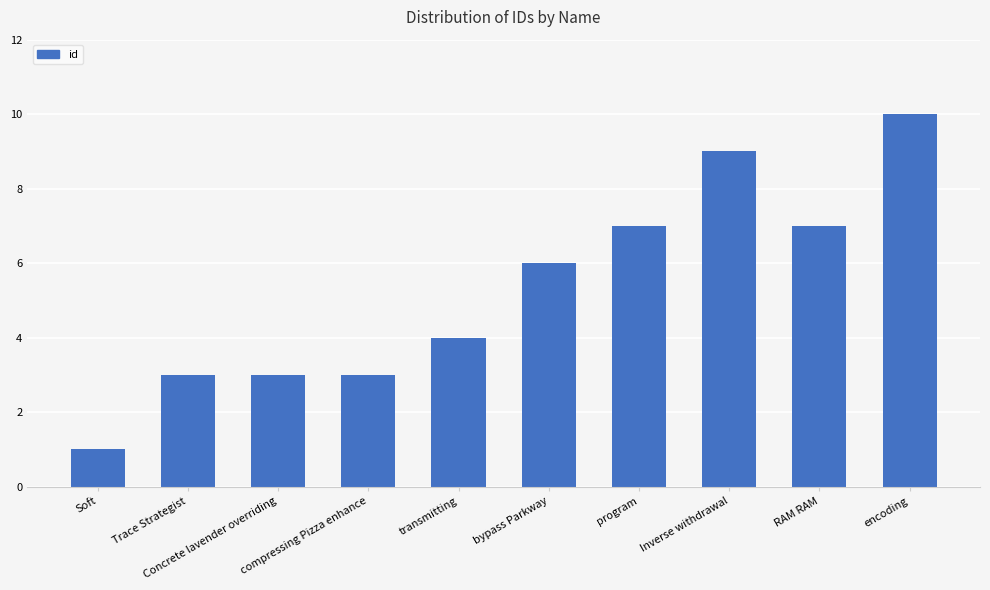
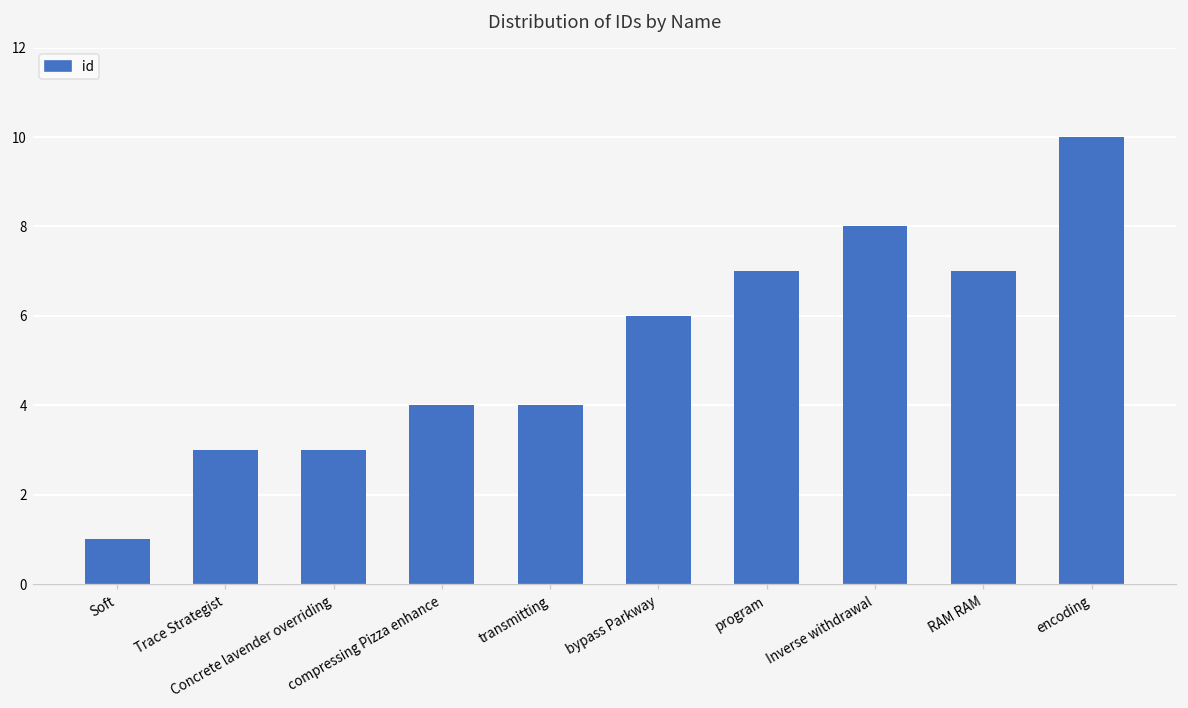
  {
    "Soft": 1,
    "Trace Strategist": 3,
    "Concrete lavender overriding": 3,
-   "compressing Pizza enhance": 3,
+   "compressing Pizza enhance": 4,
    "transmitting": 4,
    "bypass Parkway": 6,
    "program": 7,
-   "Inverse withdrawal": 9,
+   "Inverse withdrawal": 8,
    "RAM RAM": 7,
    "encoding": 10
  }
